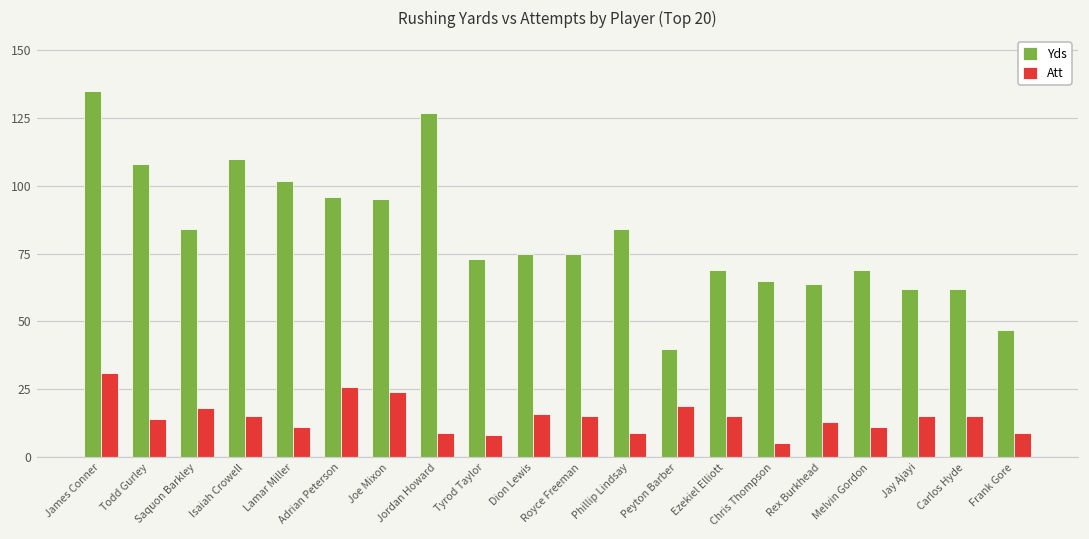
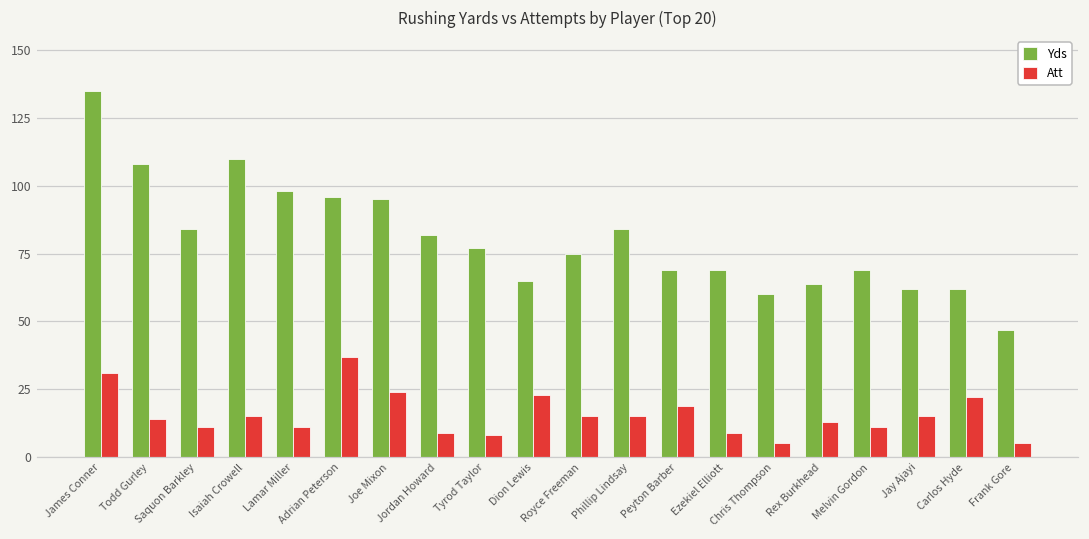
  {
    "Yds": {
      "James Conner": 135,
      "Todd Gurley": 108,
      "Saquon Barkley": 84,
      "Isaiah Crowell": 110,
-     "Lamar Miller": 102,
+     "Lamar Miller": 98,
      "Adrian Peterson": 96,
      "Joe Mixon": 95,
-     "Jordan Howard": 127,
-     "Tyrod Taylor": 73,
-     "Dion Lewis": 75,
+     "Jordan Howard": 82,
+     "Tyrod Taylor": 77,
+     "Dion Lewis": 65,
      "Royce Freeman": 75,
      "Phillip Lindsay": 84,
-     "Peyton Barber": 40,
+     "Peyton Barber": 69,
      "Ezekiel Elliott": 69,
-     "Chris Thompson": 65,
+     "Chris Thompson": 60,
      "Rex Burkhead": 64,
      "Melvin Gordon": 69,
      "Jay Ajayi": 62,
      "Carlos Hyde": 62,
      "Frank Gore": 47
    },
    "Att": {
      "James Conner": 31,
      "Todd Gurley": 14,
-     "Saquon Barkley": 18,
+     "Saquon Barkley": 11,
      "Isaiah Crowell": 15,
      "Lamar Miller": 11,
-     "Adrian Peterson": 26,
+     "Adrian Peterson": 37,
      "Joe Mixon": 24,
      "Jordan Howard": 9,
      "Tyrod Taylor": 8,
-     "Dion Lewis": 16,
+     "Dion Lewis": 23,
      "Royce Freeman": 15,
-     "Phillip Lindsay": 9,
+     "Phillip Lindsay": 15,
      "Peyton Barber": 19,
-     "Ezekiel Elliott": 15,
+     "Ezekiel Elliott": 9,
      "Chris Thompson": 5,
      "Rex Burkhead": 13,
      "Melvin Gordon": 11,
      "Jay Ajayi": 15,
-     "Carlos Hyde": 15,
-     "Frank Gore": 9
+     "Carlos Hyde": 22,
+     "Frank Gore": 5
    }
  }
